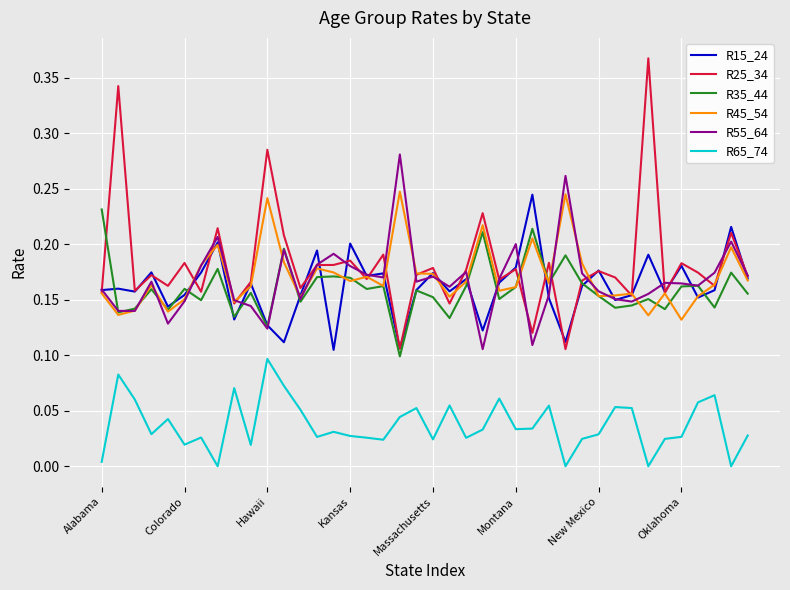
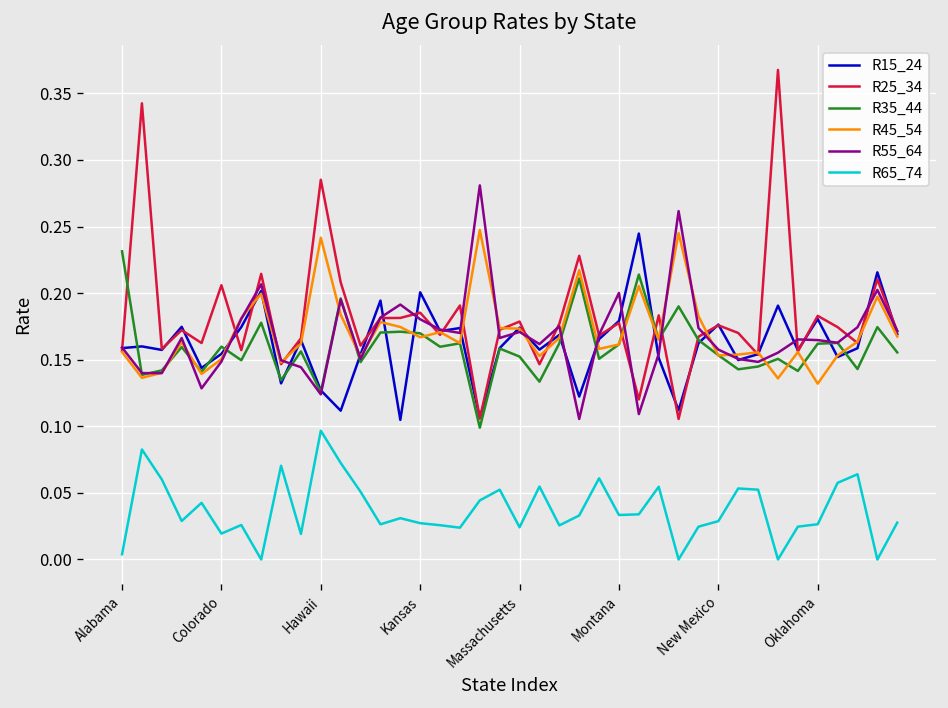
  {
    "R15_24": {
      "Colorado": 0.154,
      "Kansas": 0.201,
      "Oklahoma": 0.181
    },
    "R25_34": {
-     "Colorado": 0.183,
+     "Colorado": 0.206,
      "Hawaii": 0.285,
      "Kansas": 0.185,
      "Massachusetts": 0.179,
      "Oklahoma": 0.183
    },
    "R35_44": {
      "Alabama": 0.231,
      "Colorado": 0.160,
      "Kansas": 0.170,
      "Massachusetts": 0.152,
      "Oklahoma": 0.162
    },
    "R45_54": {
      "Hawaii": 0.242,
      "Kansas": 0.167,
      "Oklahoma": 0.132
    },
    "R55_64": {
      "Kansas": 0.180,
      "Massachusetts": 0.171,
      "Montana": 0.200,
      "New Mexico": 0.158,
      "Oklahoma": 0.165
    },
    "R65_74": {
      "Alabama": 0.004,
      "Colorado": 0.019,
      "Hawaii": 0.097,
      "Kansas": 0.027,
      "Massachusetts": 0.024,
      "Montana": 0.033,
      "New Mexico": 0.029,
      "Oklahoma": 0.026
    }
  }
